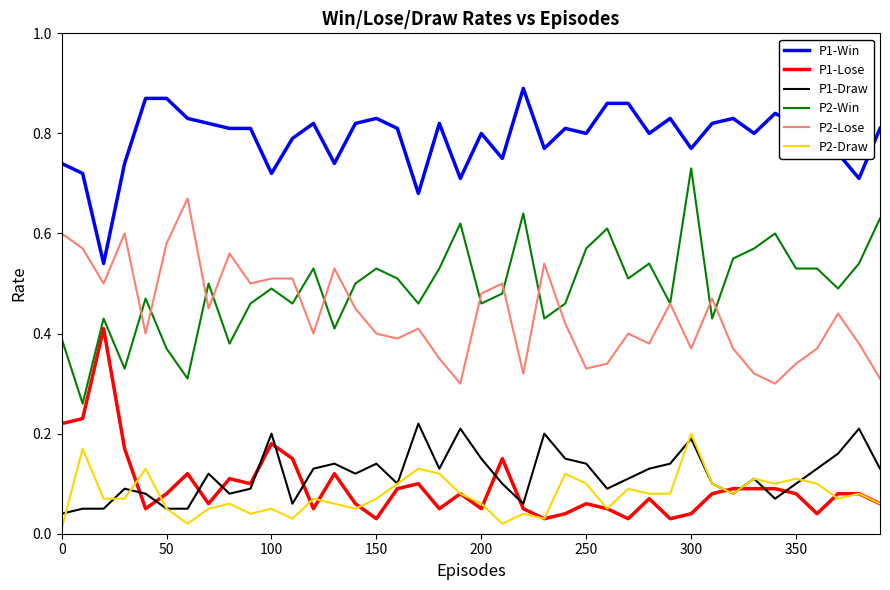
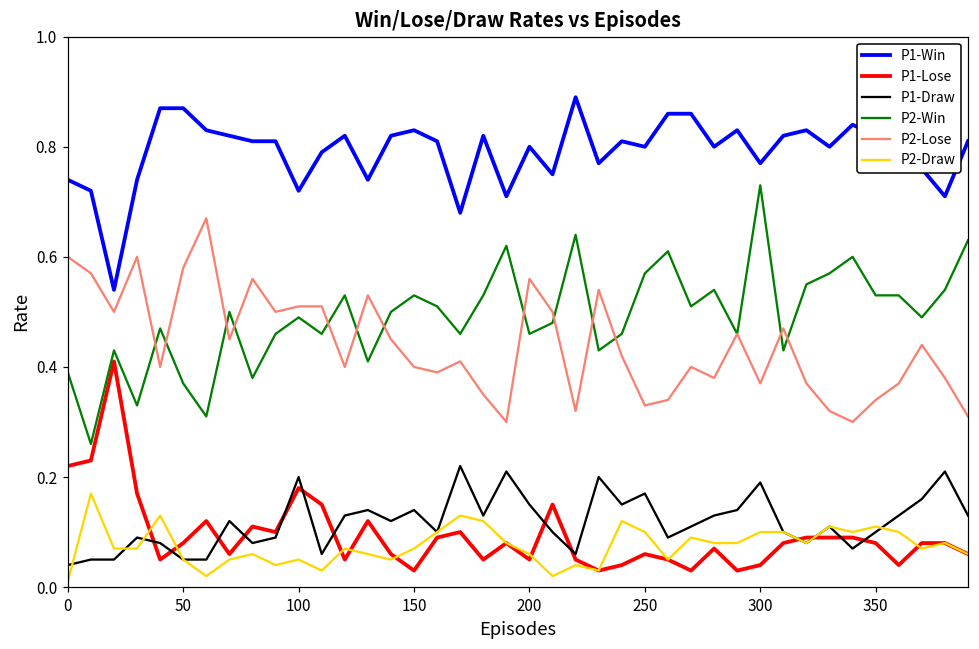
  {
    "P1-Win": {
      "0": 0.74,
      "50": 0.87,
      "100": 0.72,
      "150": 0.83,
      "200": 0.80,
      "250": 0.80,
      "300": 0.77
    },
    "P1-Lose": {
      "0": 0.22,
      "50": 0.08,
      "100": 0.18,
      "150": 0.03,
      "200": 0.05,
      "250": 0.06,
      "300": 0.04,
      "350": 0.08
    },
    "P1-Draw": {
      "0": 0.04,
      "100": 0.20,
      "150": 0.14,
      "200": 0.15,
-     "250": 0.14,
+     "250": 0.17,
      "300": 0.19,
      "350": 0.10
    },
    "P2-Win": {
      "0": 0.39,
      "50": 0.37,
      "100": 0.49,
      "150": 0.53,
      "200": 0.46,
      "250": 0.57,
      "300": 0.73,
      "350": 0.53
    },
    "P2-Lose": {
      "0": 0.60,
      "50": 0.58,
      "100": 0.51,
      "150": 0.40,
-     "200": 0.48,
+     "200": 0.56,
      "250": 0.33,
      "300": 0.37,
      "350": 0.34
    },
    "P2-Draw": {
      "0": 0.01,
      "100": 0.05,
      "150": 0.07,
      "200": 0.06,
      "250": 0.1,
-     "300": 0.2,
+     "300": 0.1,
      "350": 0.11
    }
  }
